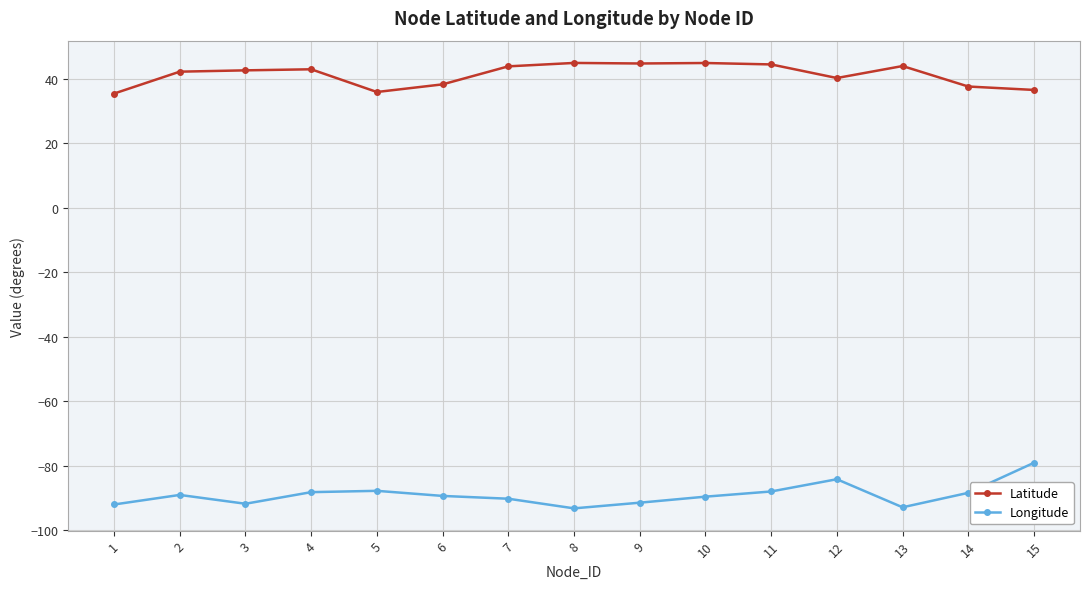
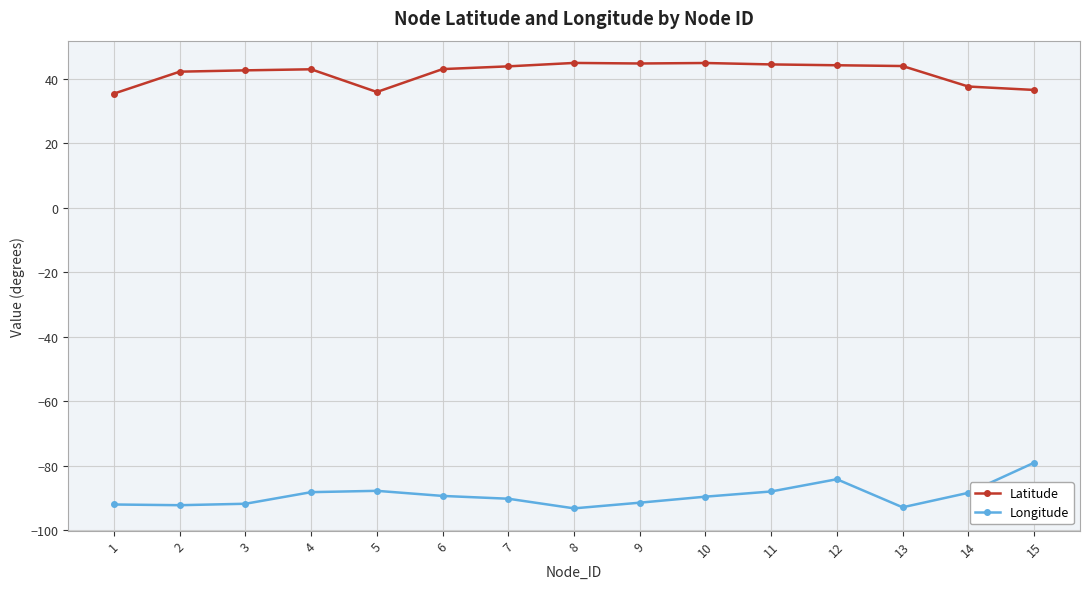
  {
    "Latitude": {
      "1": 35,
      "2": 42,
      "3": 43,
      "4": 43,
      "5": 36,
-     "6": 38,
+     "6": 43,
      "7": 44,
      "8": 45,
      "9": 45,
      "10": 45,
      "11": 45,
-     "12": 40,
+     "12": 44,
      "13": 44,
      "14": 38,
      "15": 37
    },
    "Longitude": {
      "1": -92,
-     "2": -89,
+     "2": -92,
      "3": -92,
      "4": -88,
      "5": -88,
      "6": -89,
      "7": -90,
      "8": -93,
      "9": -92,
      "10": -90,
      "11": -88,
      "12": -84,
      "13": -93,
      "14": -88,
      "15": -79
    }
  }
